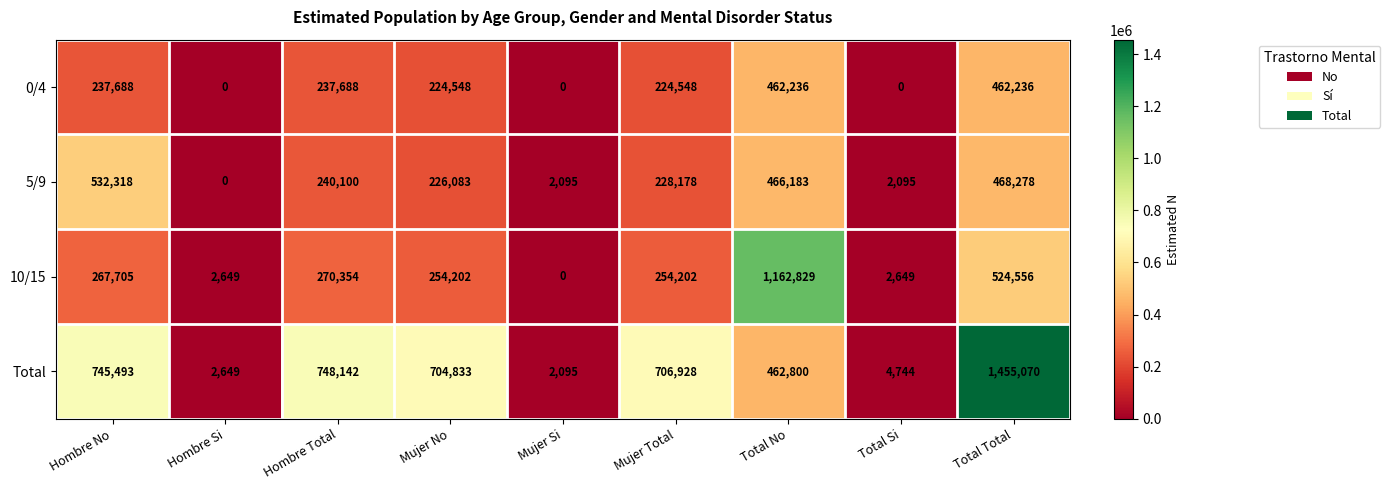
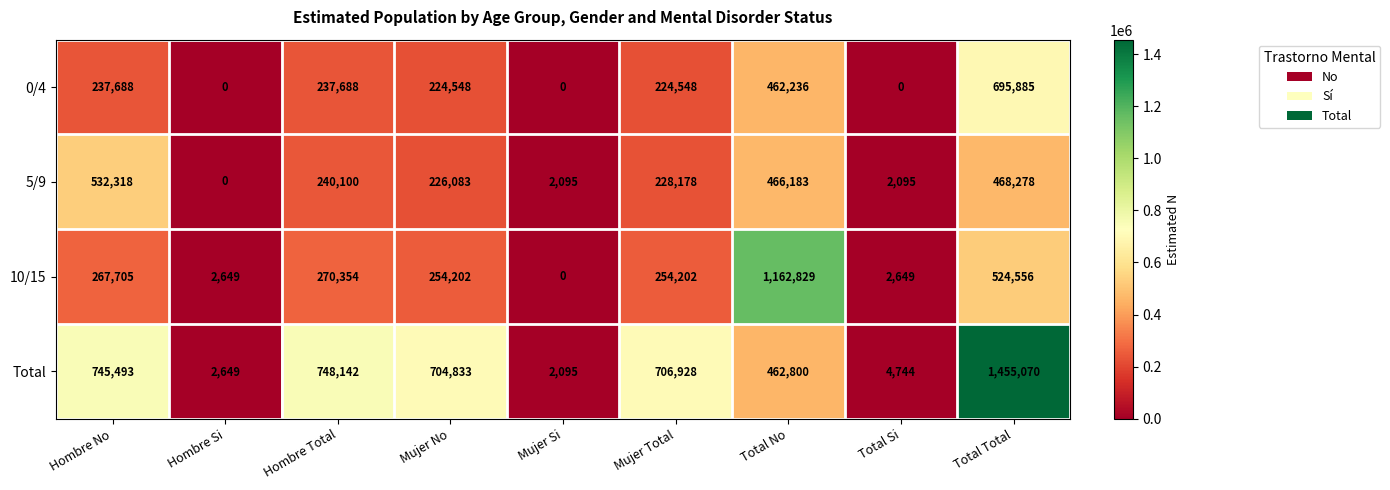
  {
    "0/4": {
      "Hombre No": "237,688",
      "Hombre Si": "0",
      "Hombre Total": "237,688",
      "Mujer No": "224,548",
      "Mujer Si": "0",
      "Mujer Total": "224,548",
      "Total No": "462,236",
      "Total Si": "0",
-     "Total Total": "462,236"
+     "Total Total": "695,885"
    },
    "5/9": {
      "Hombre No": "532,318",
      "Hombre Si": "0",
      "Hombre Total": "240,100",
      "Mujer No": "226,083",
      "Mujer Si": "2,095",
      "Mujer Total": "228,178",
      "Total No": "466,183",
      "Total Si": "2,095",
      "Total Total": "468,278"
    },
    "10/15": {
      "Hombre No": "267,705",
      "Hombre Si": "2,649",
      "Hombre Total": "270,354",
      "Mujer No": "254,202",
      "Mujer Si": "0",
      "Mujer Total": "254,202",
      "Total No": "1,162,829",
      "Total Si": "2,649",
      "Total Total": "524,556"
    },
    "Total": {
      "Hombre No": "745,493",
      "Hombre Si": "2,649",
      "Hombre Total": "748,142",
      "Mujer No": "704,833",
      "Mujer Si": "2,095",
      "Mujer Total": "706,928",
      "Total No": "462,800",
      "Total Si": "4,744",
      "Total Total": "1,455,070"
    }
  }
